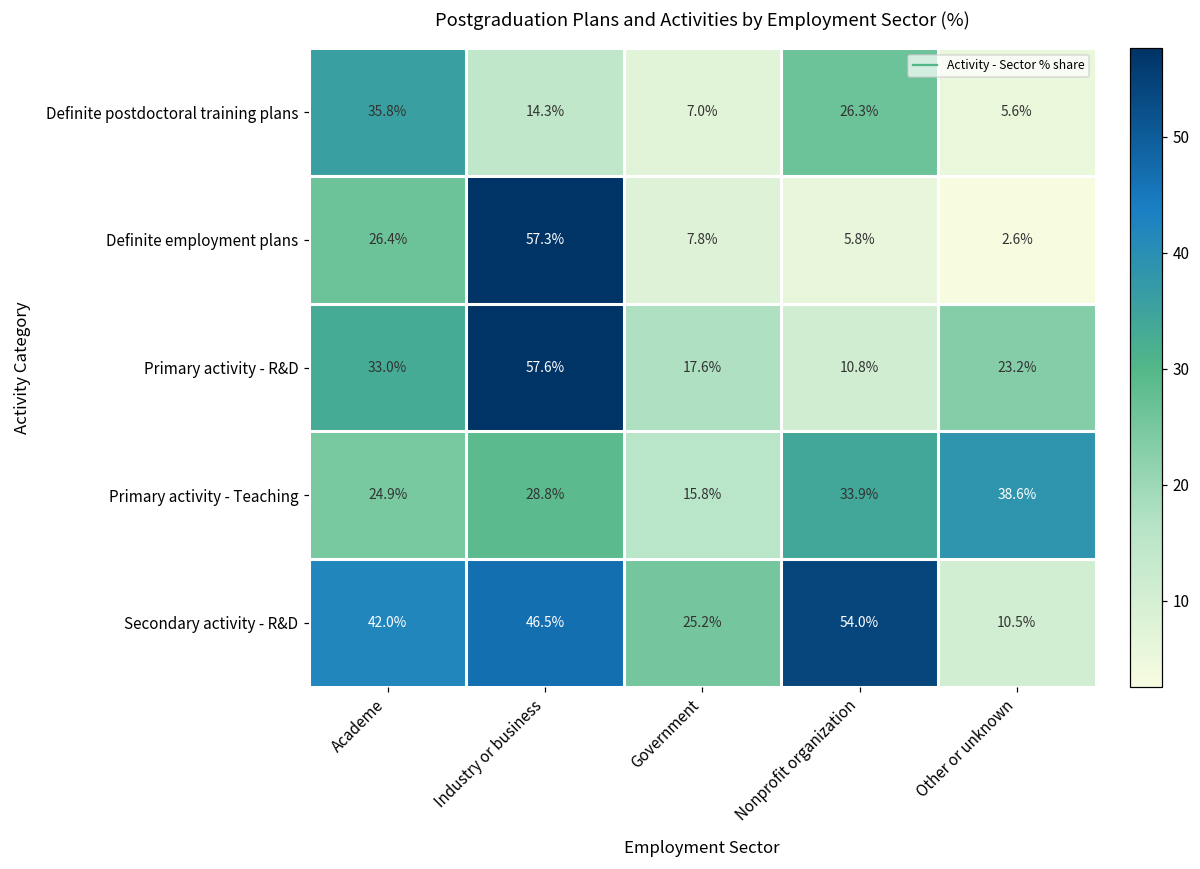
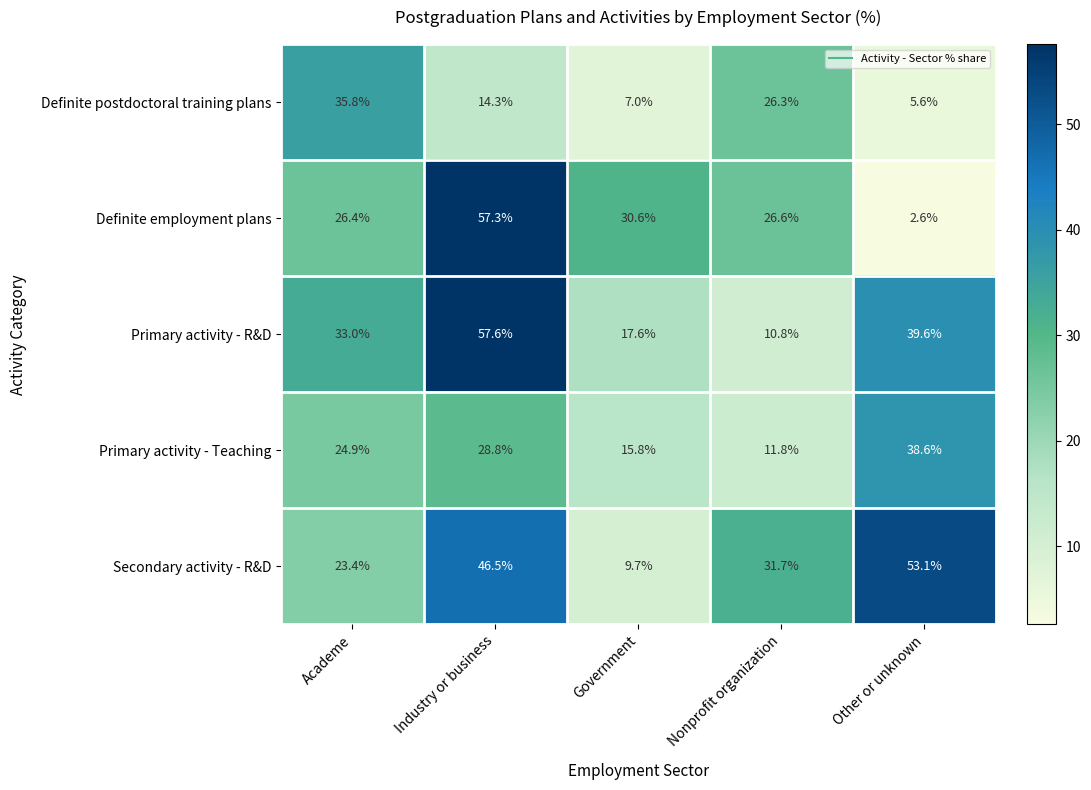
  {
    "Definite postdoctoral training plans": {
      "Academe": "35.8%",
      "Industry or business": "14.3%",
      "Government": "7.0%",
      "Nonprofit organization": "26.3%",
      "Other or unknown": "5.6%"
    },
    "Definite employment plans": {
      "Academe": "26.4%",
      "Industry or business": "57.3%",
-     "Government": "7.8%",
-     "Nonprofit organization": "5.8%",
+     "Government": "30.6%",
+     "Nonprofit organization": "26.6%",
      "Other or unknown": "2.6%"
    },
    "Primary activity - R&D": {
      "Academe": "33.0%",
      "Industry or business": "57.6%",
      "Government": "17.6%",
      "Nonprofit organization": "10.8%",
-     "Other or unknown": "23.2%"
+     "Other or unknown": "39.6%"
    },
    "Primary activity - Teaching": {
      "Academe": "24.9%",
      "Industry or business": "28.8%",
      "Government": "15.8%",
-     "Nonprofit organization": "33.9%",
+     "Nonprofit organization": "11.8%",
      "Other or unknown": "38.6%"
    },
    "Secondary activity - R&D": {
-     "Academe": "42.0%",
+     "Academe": "23.4%",
      "Industry or business": "46.5%",
-     "Government": "25.2%",
-     "Nonprofit organization": "54.0%",
-     "Other or unknown": "10.5%"
+     "Government": "9.7%",
+     "Nonprofit organization": "31.7%",
+     "Other or unknown": "53.1%"
    }
  }
